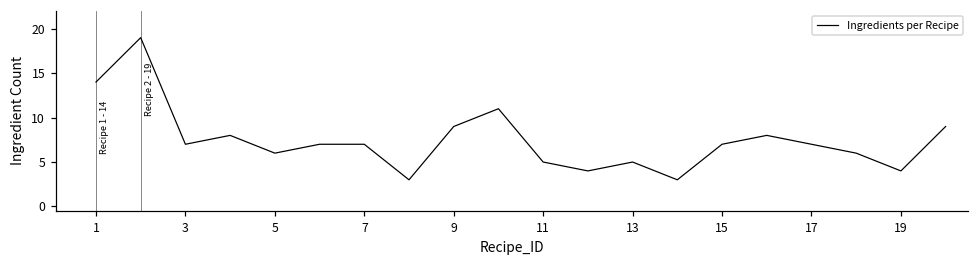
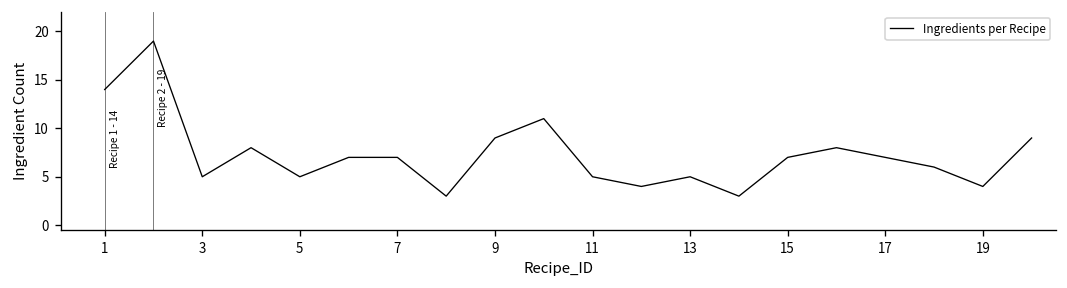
  {
-   "3": 7,
-   "5": 6,
+   "3": 5,
+   "5": 5,
    "7": 7,
    "9": 9,
    "11": 5,
    "13": 5,
    "15": 7,
    "17": 7,
    "19": 4
  }
